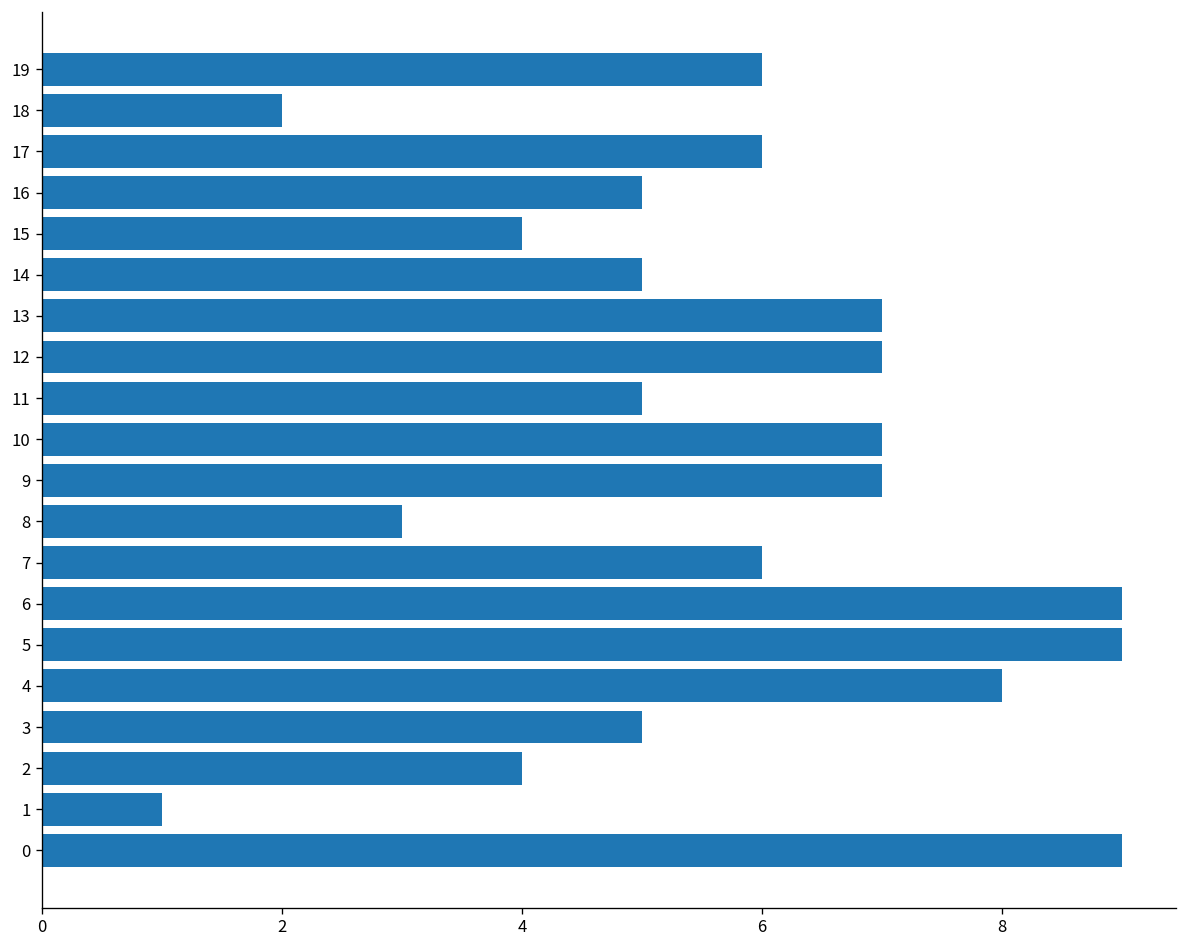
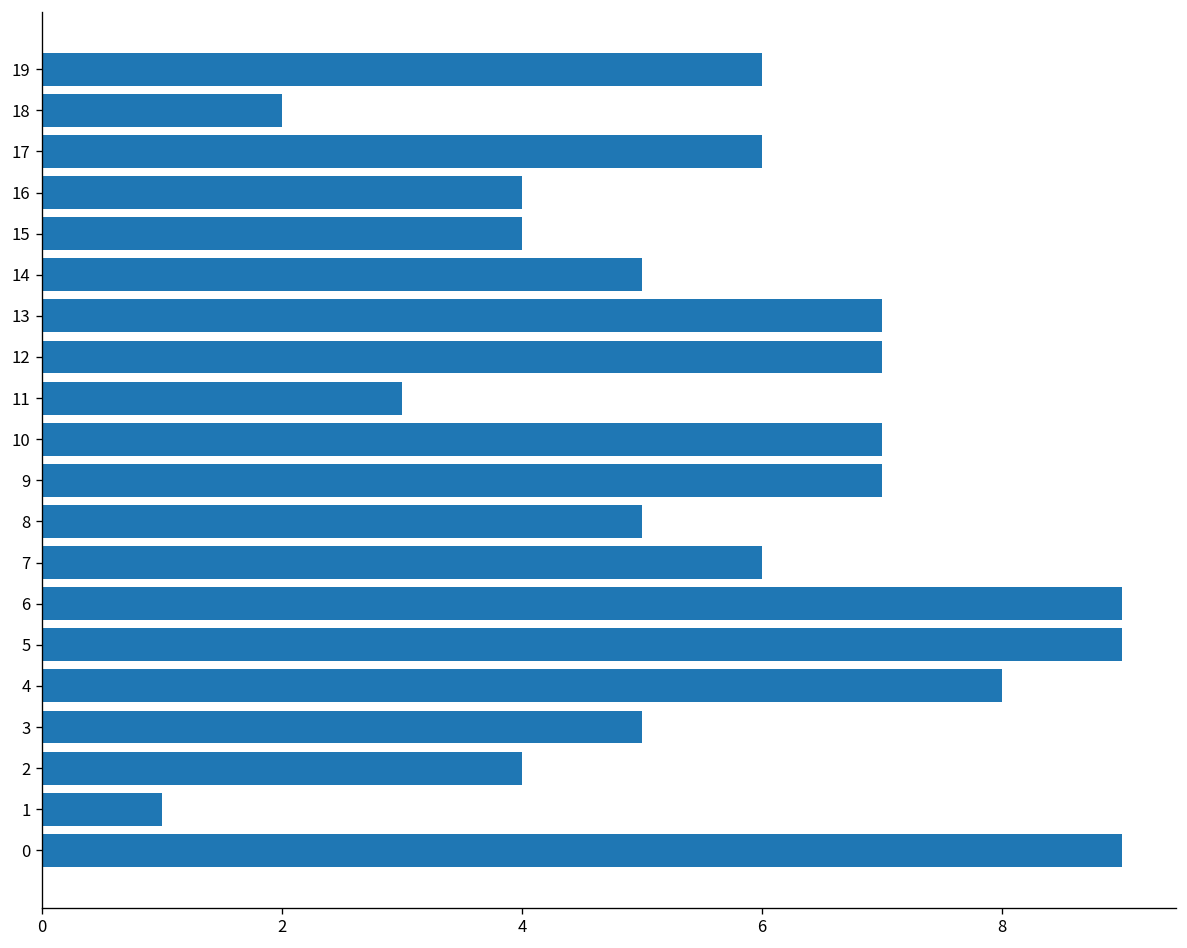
  {
    "19": 6,
    "18": 2,
    "17": 6,
-   "16": 5,
+   "16": 4,
    "15": 4,
    "14": 5,
    "13": 7,
    "12": 7,
-   "11": 5,
+   "11": 3,
    "10": 7,
    "9": 7,
-   "8": 3,
+   "8": 5,
    "7": 6,
    "6": 9,
    "5": 9,
    "4": 8,
    "3": 5,
    "2": 4,
    "1": 1,
    "0": 9
  }
